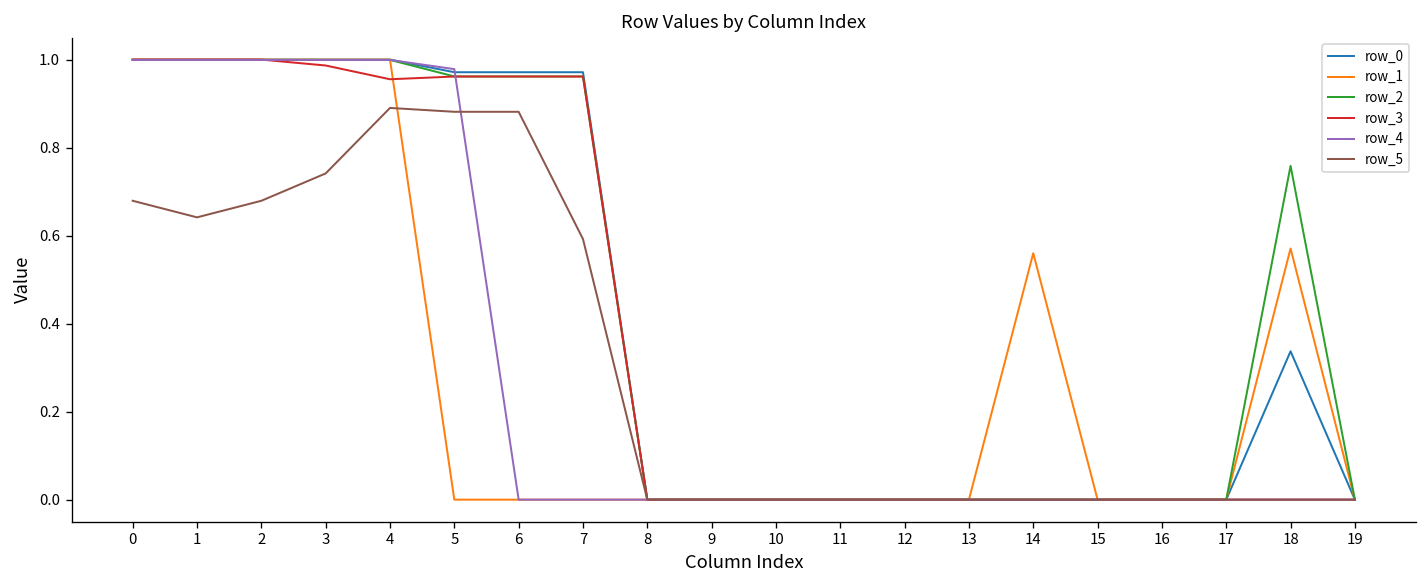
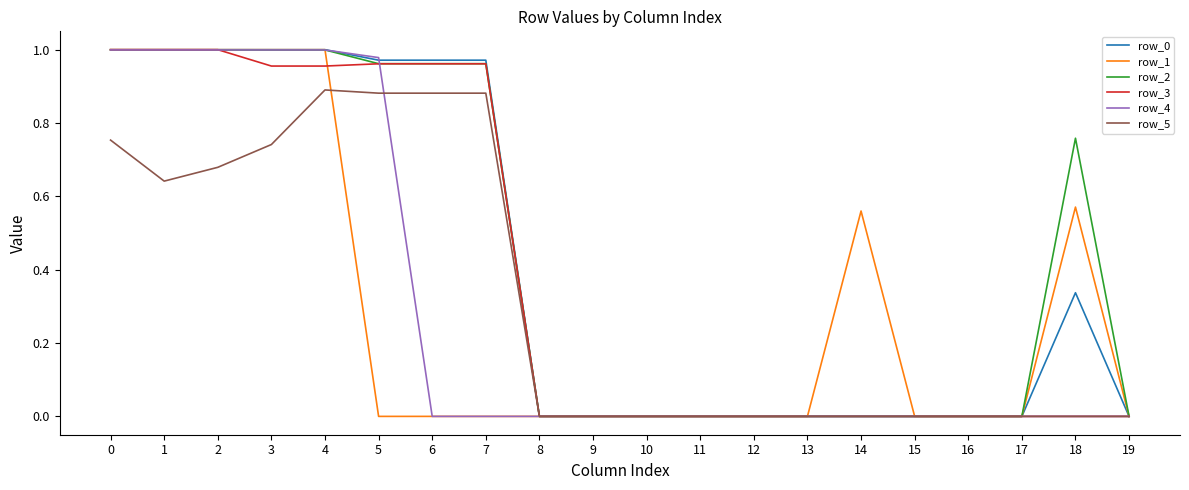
  {
    "row_0": {
      "5": 0.97,
      "6": 0.97,
      "7": 0.97,
      "18": 0.34
    },
    "row_1": {
      "5": 0.00,
      "14": 0.56,
      "18": 0.57
    },
    "row_2": {
      "18": 0.76
    },
    "row_3": {
-     "3": 0.99,
+     "3": 0.96,
      "4": 0.96
    },
    "row_4": {
      "5": 0.98
    },
    "row_5": {
-     "0": 0.68,
+     "0": 0.75,
      "1": 0.64,
      "2": 0.68,
      "3": 0.74,
      "4": 0.89,
      "5": 0.88,
      "6": 0.88,
-     "7": 0.59
+     "7": 0.88
    }
  }
